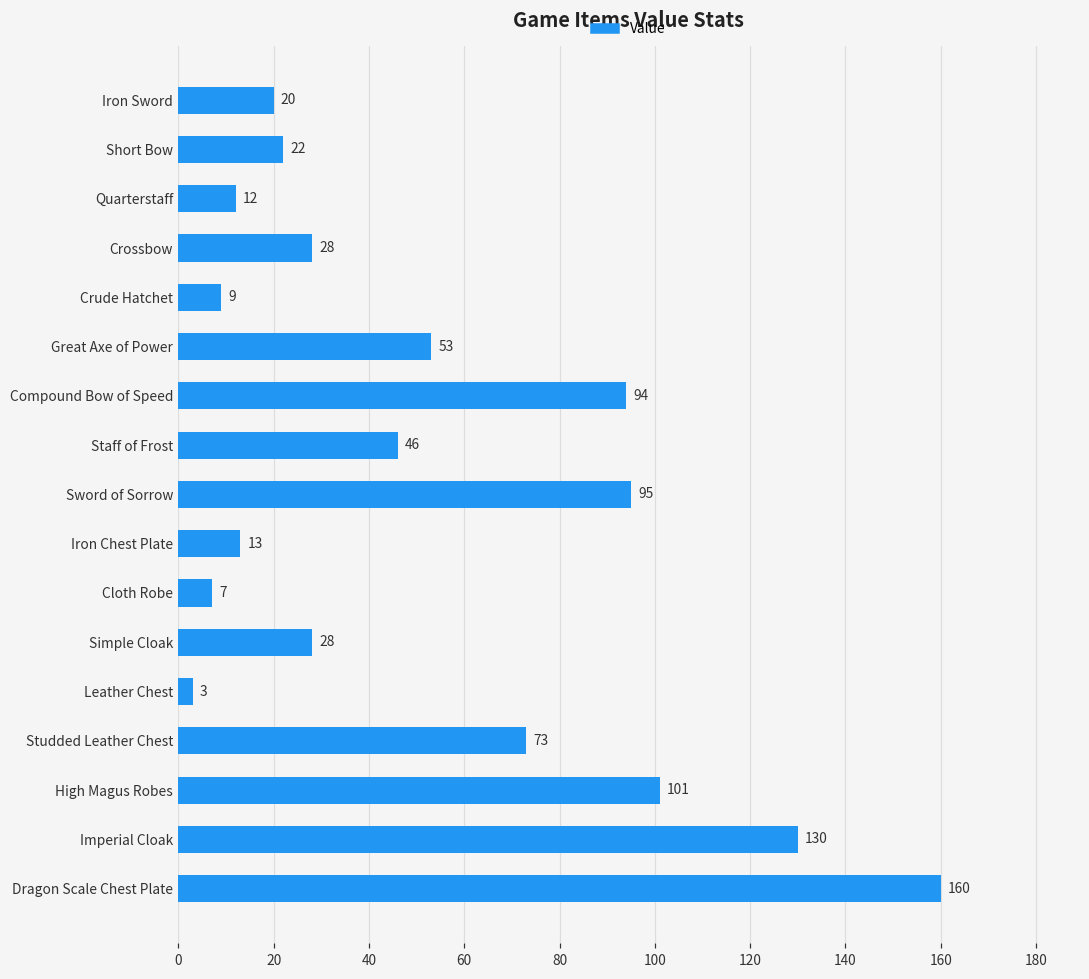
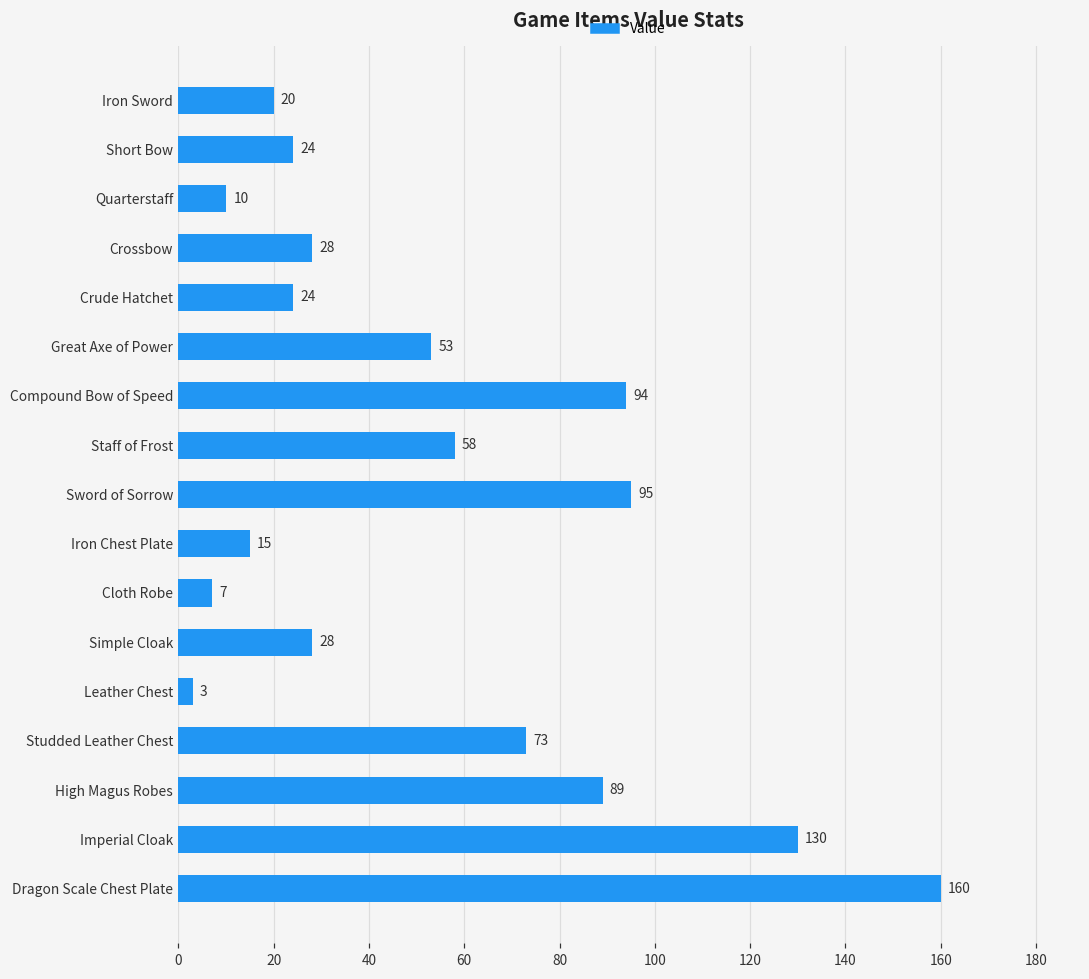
  {
    "Iron Sword": 20,
-   "Short Bow": 22,
-   "Quarterstaff": 12,
+   "Short Bow": 24,
+   "Quarterstaff": 10,
    "Crossbow": 28,
-   "Crude Hatchet": 9,
+   "Crude Hatchet": 24,
    "Great Axe of Power": 53,
    "Compound Bow of Speed": 94,
-   "Staff of Frost": 46,
+   "Staff of Frost": 58,
    "Sword of Sorrow": 95,
-   "Iron Chest Plate": 13,
+   "Iron Chest Plate": 15,
    "Cloth Robe": 7,
    "Simple Cloak": 28,
    "Leather Chest": 3,
    "Studded Leather Chest": 73,
-   "High Magus Robes": 101,
+   "High Magus Robes": 89,
    "Imperial Cloak": 130,
    "Dragon Scale Chest Plate": 160
  }
